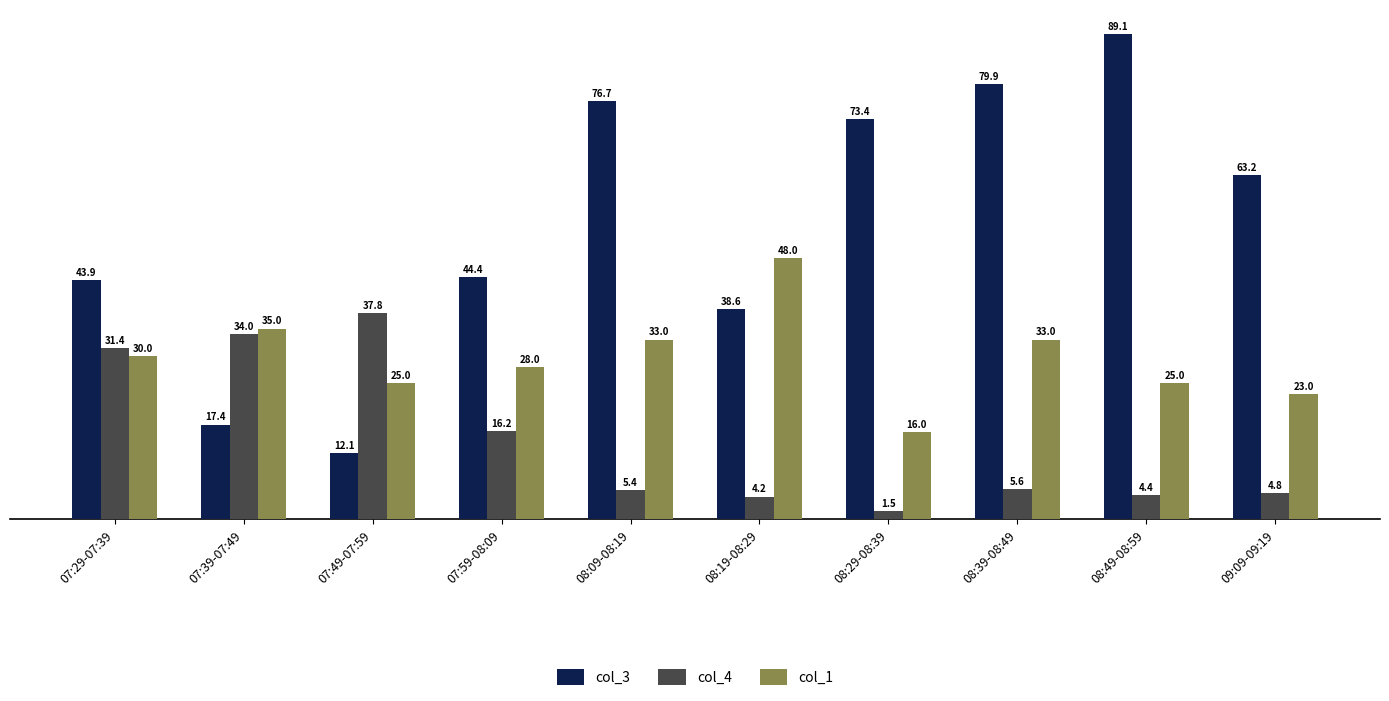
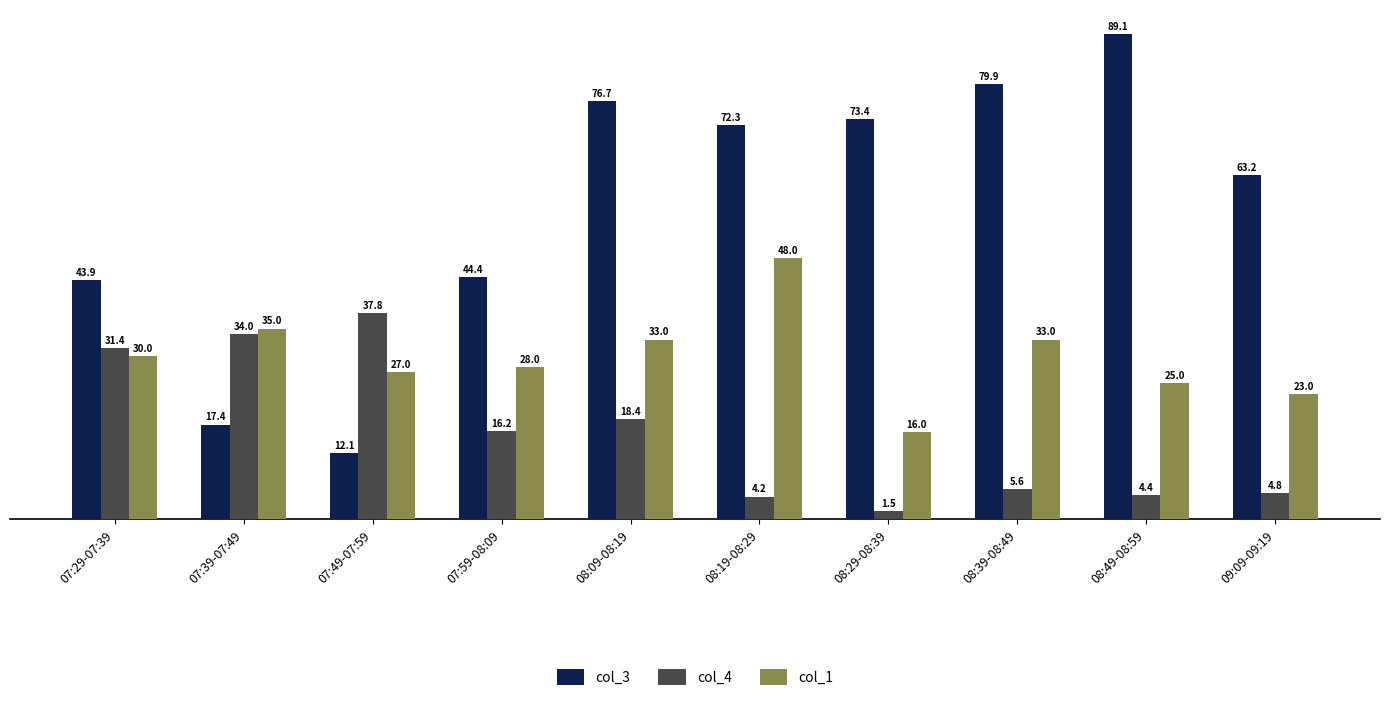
  {
    "col_3": {
      "07:29-07:39": 43.9,
      "07:39-07:49": 17.4,
      "07:49-07:59": 12.1,
      "07:59-08:09": 44.4,
      "08:09-08:19": 76.7,
-     "08:19-08:29": 38.6,
+     "08:19-08:29": 72.3,
      "08:29-08:39": 73.4,
      "08:39-08:49": 79.9,
      "08:49-08:59": 89.1,
      "09:09-09:19": 63.2
    },
    "col_4": {
      "07:29-07:39": 31.4,
      "07:39-07:49": 34.0,
      "07:49-07:59": 37.8,
      "07:59-08:09": 16.2,
-     "08:09-08:19": 5.4,
+     "08:09-08:19": 18.4,
      "08:19-08:29": 4.2,
      "08:29-08:39": 1.5,
      "08:39-08:49": 5.6,
      "08:49-08:59": 4.4,
      "09:09-09:19": 4.8
    },
    "col_1": {
      "07:29-07:39": 30.0,
      "07:39-07:49": 35.0,
-     "07:49-07:59": 25.0,
+     "07:49-07:59": 27.0,
      "07:59-08:09": 28.0,
      "08:09-08:19": 33.0,
      "08:19-08:29": 48.0,
      "08:29-08:39": 16.0,
      "08:39-08:49": 33.0,
      "08:49-08:59": 25.0,
      "09:09-09:19": 23.0
    }
  }
